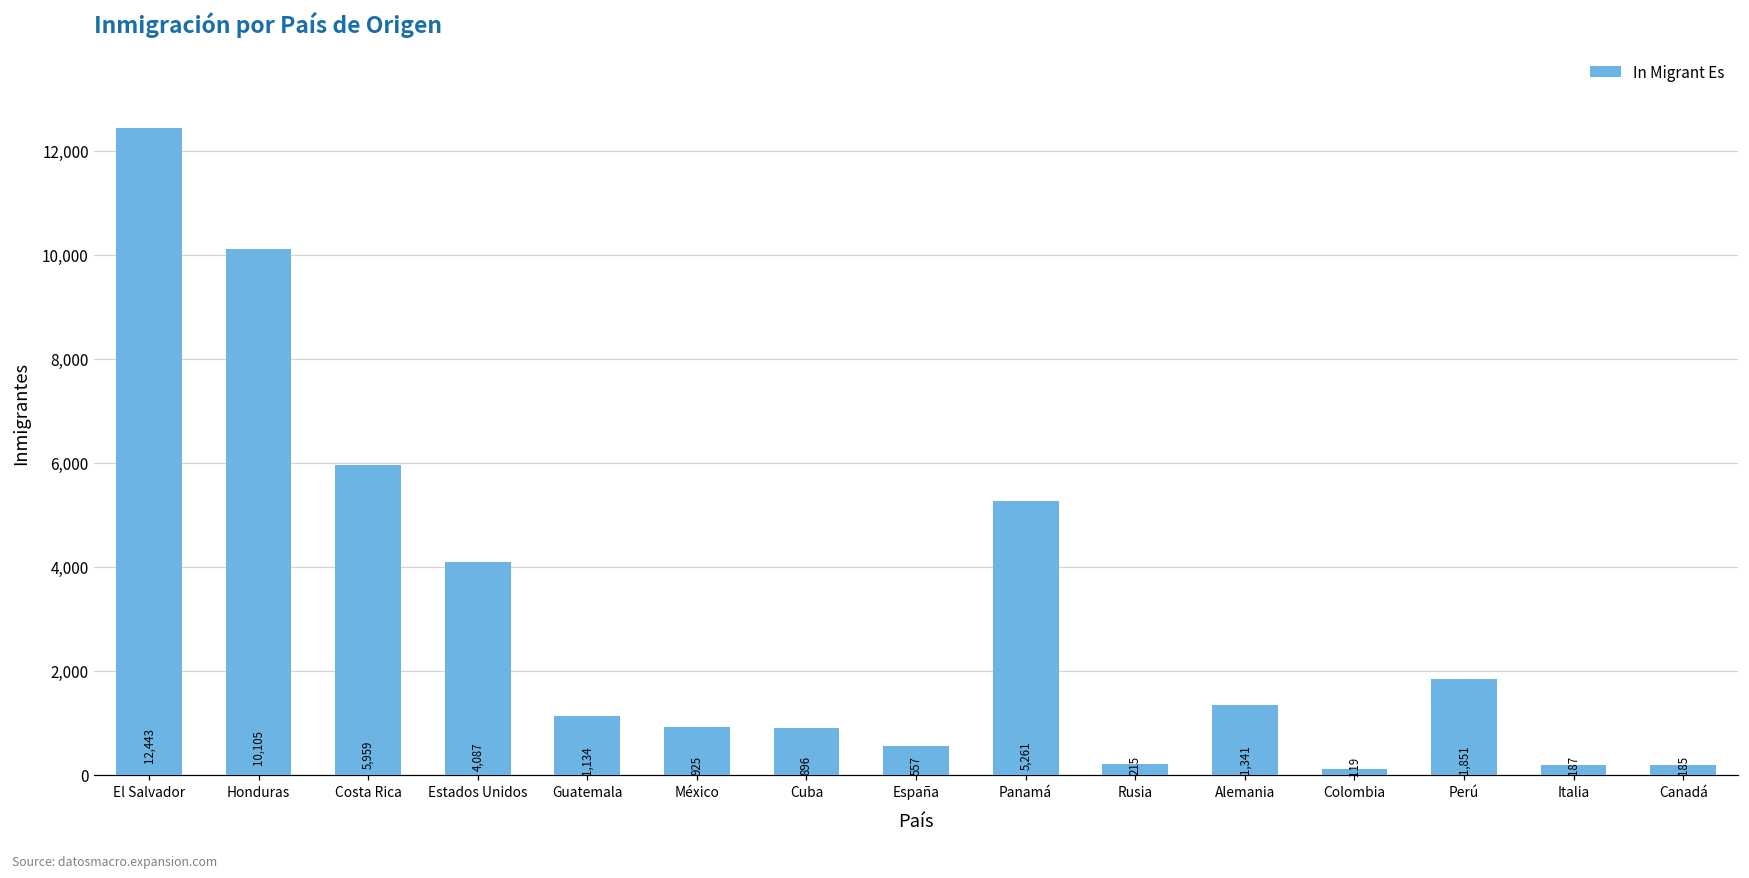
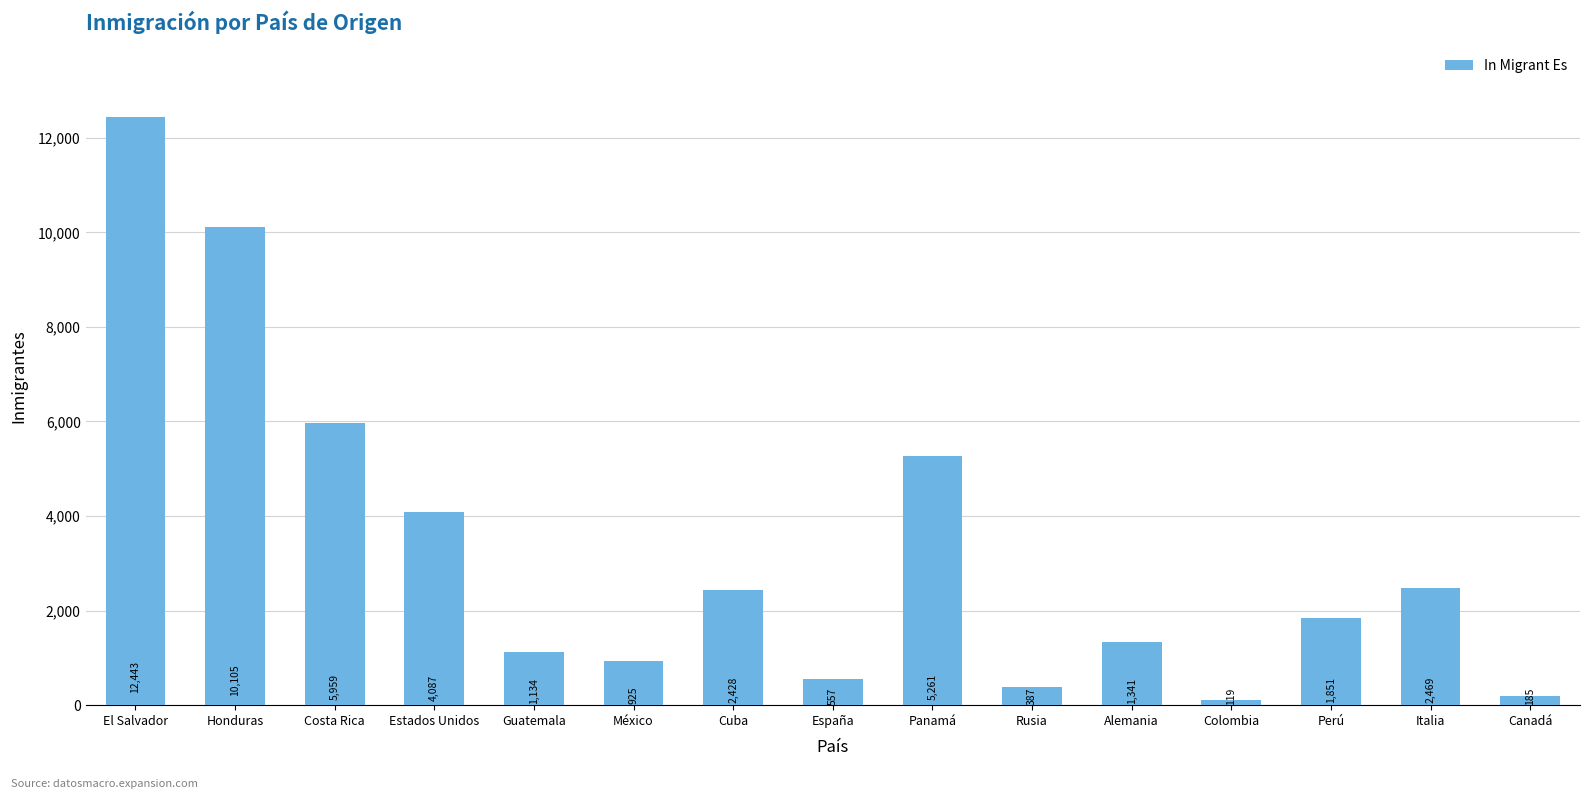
  {
    "El Salvador": "12,443",
    "Honduras": "10,105",
    "Costa Rica": "5,959",
    "Estados Unidos": "4,087",
    "Guatemala": "1,134",
    "México": "925",
-   "Cuba": "896",
+   "Cuba": "2,428",
    "España": "557",
    "Panamá": "5,261",
-   "Rusia": "215",
+   "Rusia": "387",
    "Alemania": "1,341",
    "Colombia": "119",
    "Perú": "1,851",
-   "Italia": "187",
+   "Italia": "2,469",
    "Canadá": "185"
  }
